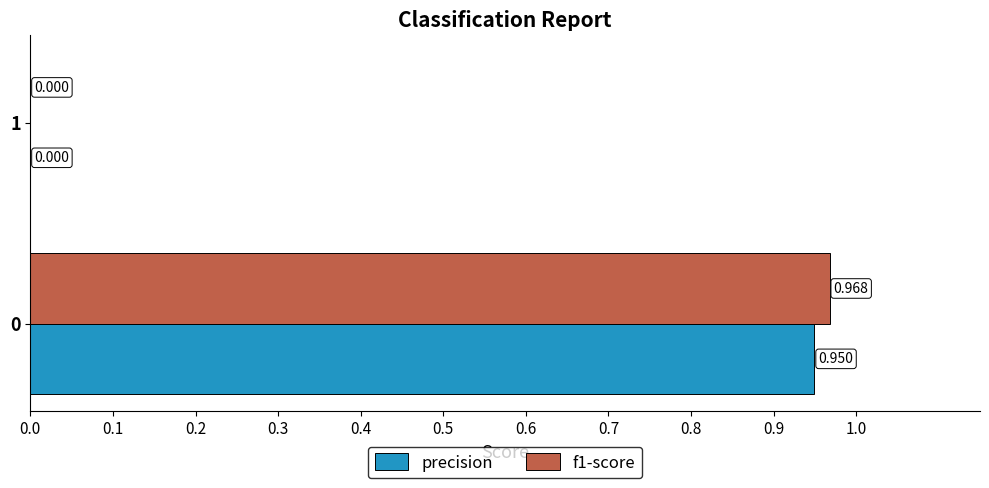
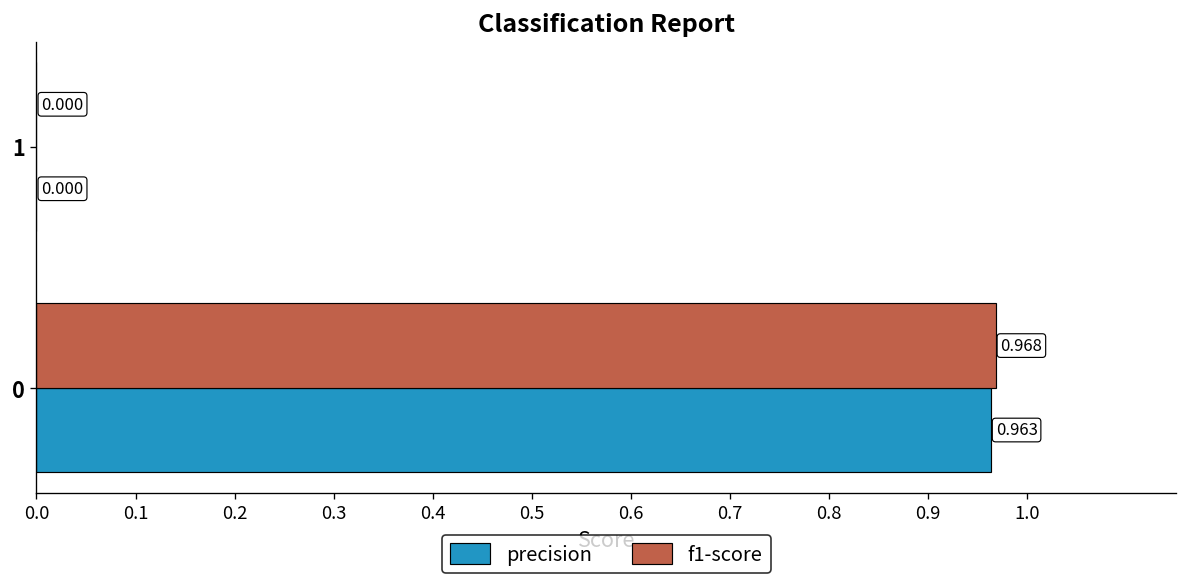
  {
    "precision": {
-     "0": 0.950
+     "0": 0.963
    }
  }
